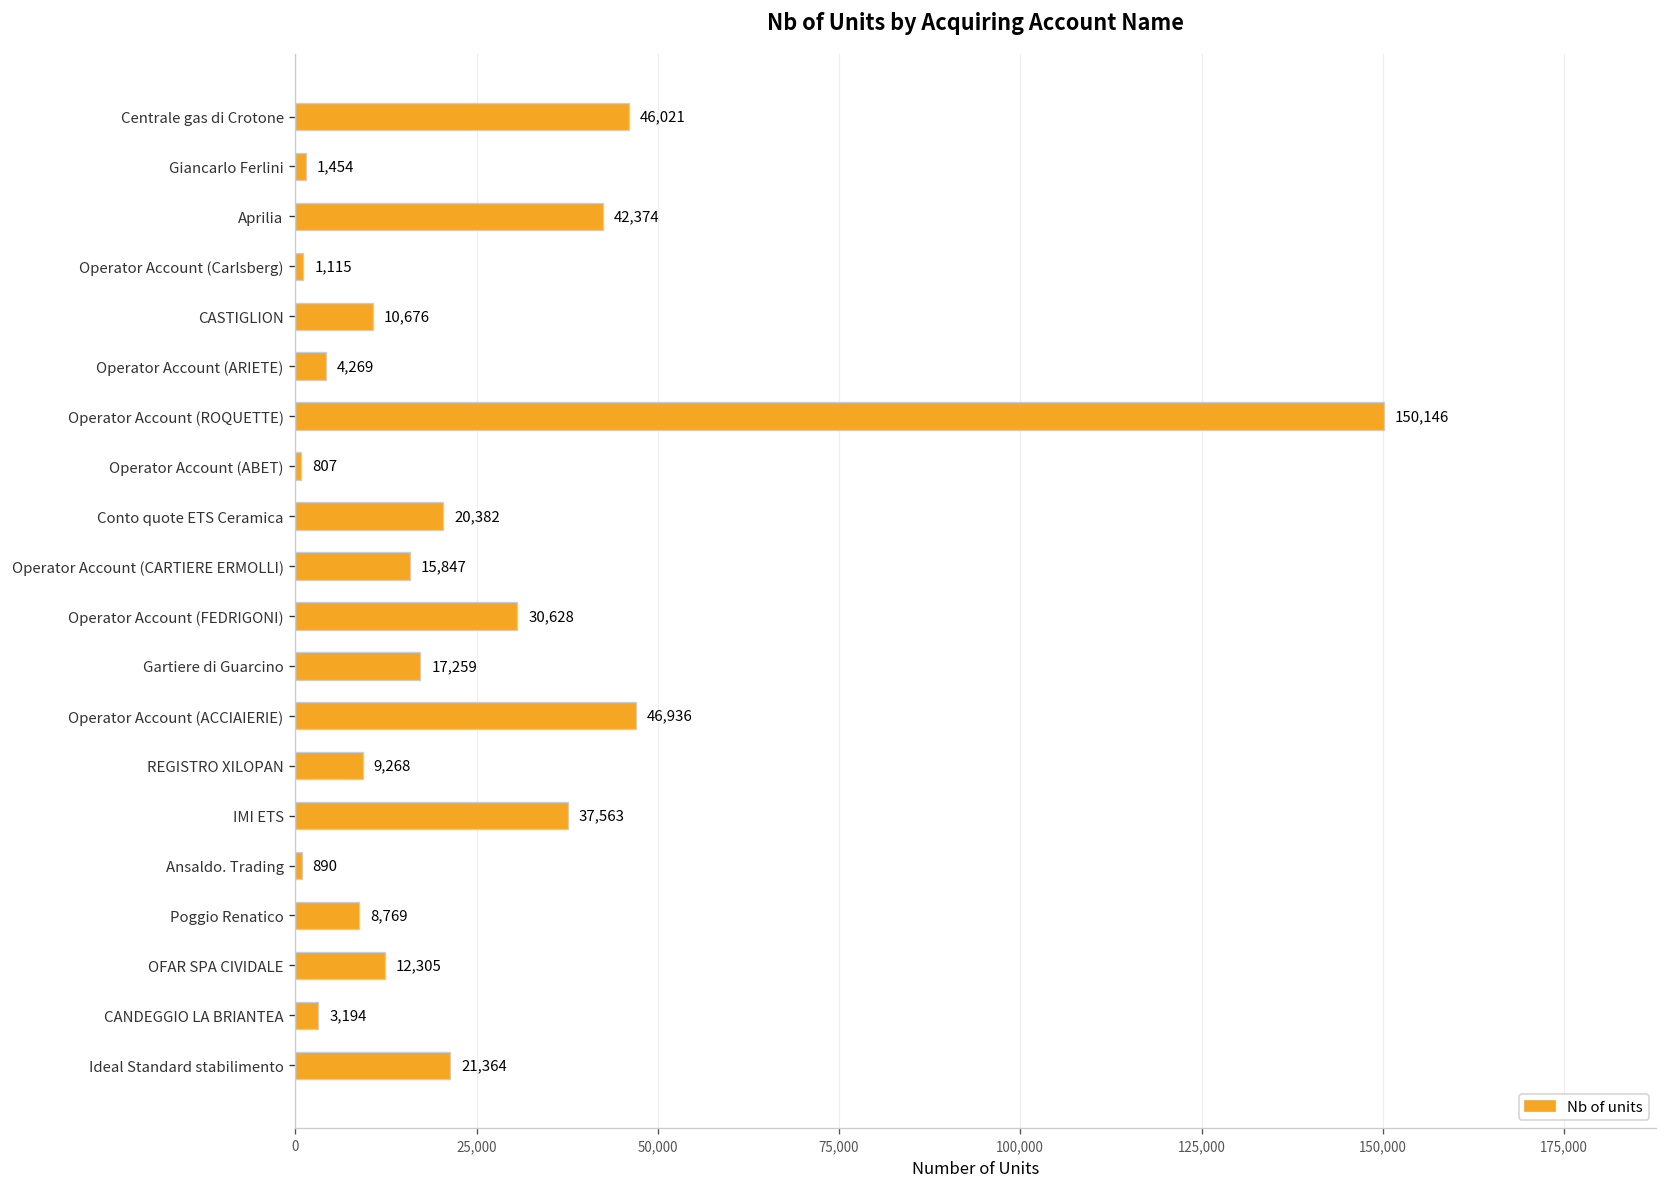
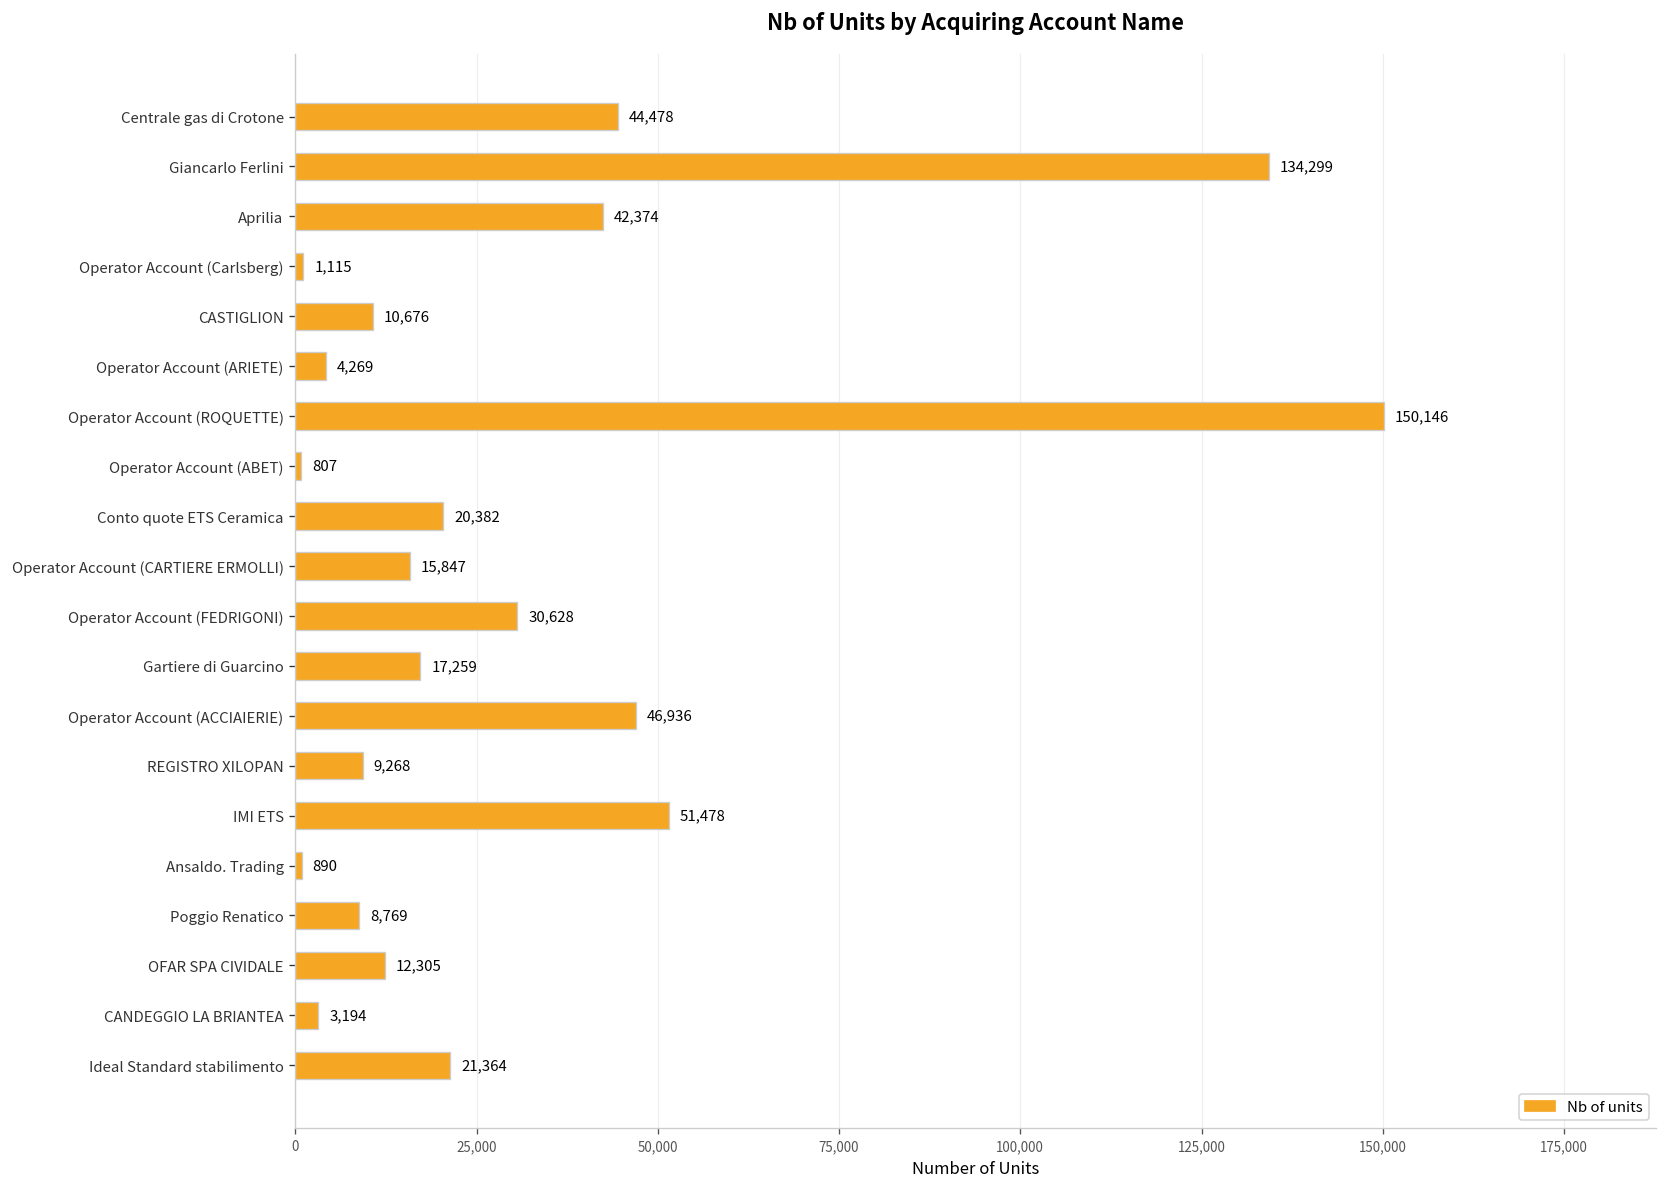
  {
-   "Centrale gas di Crotone": "46,021",
-   "Giancarlo Ferlini": "1,454",
+   "Centrale gas di Crotone": "44,478",
+   "Giancarlo Ferlini": "134,299",
    "Aprilia": "42,374",
    "Operator Account (Carlsberg)": "1,115",
    "CASTIGLION": "10,676",
    "Operator Account (ARIETE)": "4,269",
    "Operator Account (ROQUETTE)": "150,146",
    "Operator Account (ABET)": "807",
    "Conto quote ETS Ceramica": "20,382",
    "Operator Account (CARTIERE ERMOLLI)": "15,847",
    "Operator Account (FEDRIGONI)": "30,628",
    "Gartiere di Guarcino": "17,259",
    "Operator Account (ACCIAIERIE)": "46,936",
    "REGISTRO XILOPAN": "9,268",
-   "IMI ETS": "37,563",
+   "IMI ETS": "51,478",
    "Ansaldo. Trading": "890",
    "Poggio Renatico": "8,769",
    "OFAR SPA CIVIDALE": "12,305",
    "CANDEGGIO LA BRIANTEA": "3,194",
    "Ideal Standard stabilimento": "21,364"
  }
